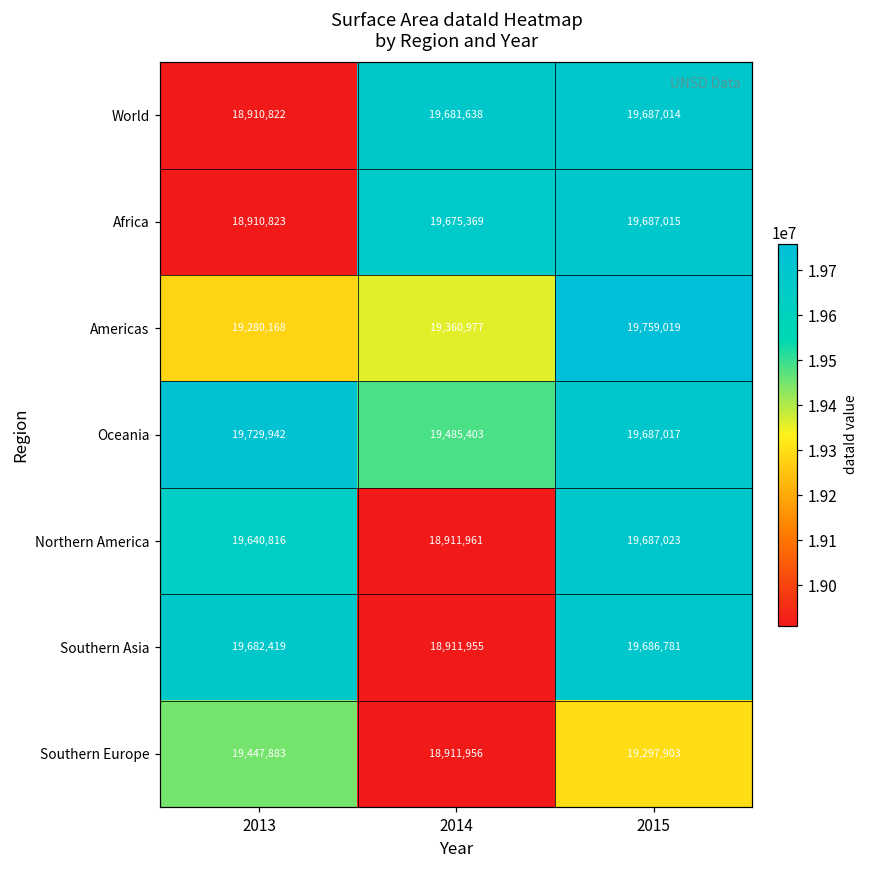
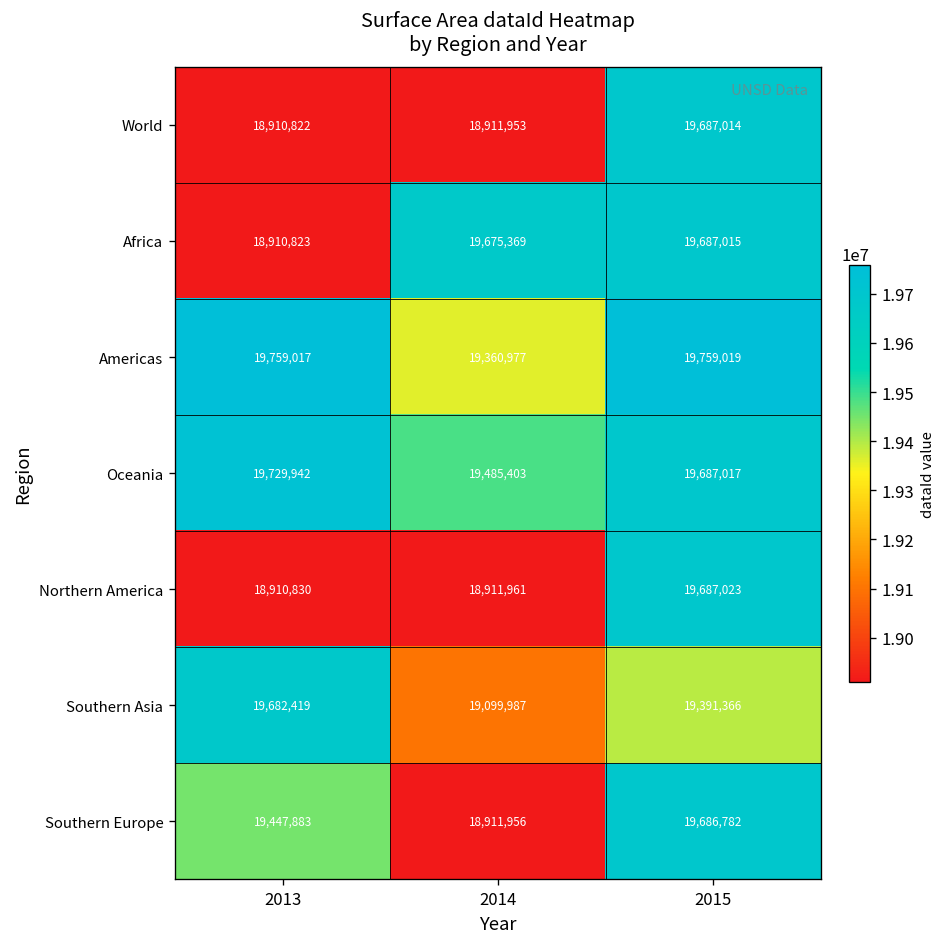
  {
    "World": {
      "2013": "18,910,822",
-     "2014": "19,681,638"
+     "2014": "18,911,953"
    },
    "Africa": {
      "2013": "18,910,823",
      "2014": "19,675,369",
      "2015": "19,687,015"
    },
    "Americas": {
-     "2013": "19,280,168",
+     "2013": "19,759,017",
      "2014": "19,360,977",
      "2015": "19,759,019"
    },
    "Oceania": {
      "2013": "19,729,942",
      "2014": "19,485,403",
      "2015": "19,687,017"
    },
    "Northern America": {
-     "2013": "19,640,816",
+     "2013": "18,910,830",
      "2014": "18,911,961",
      "2015": "19,687,023"
    },
    "Southern Asia": {
      "2013": "19,682,419",
-     "2014": "18,911,955",
-     "2015": "19,686,781"
+     "2014": "19,099,987",
+     "2015": "19,391,366"
    },
    "Southern Europe": {
      "2013": "19,447,883",
      "2014": "18,911,956",
-     "2015": "19,297,903"
+     "2015": "19,686,782"
    }
  }
